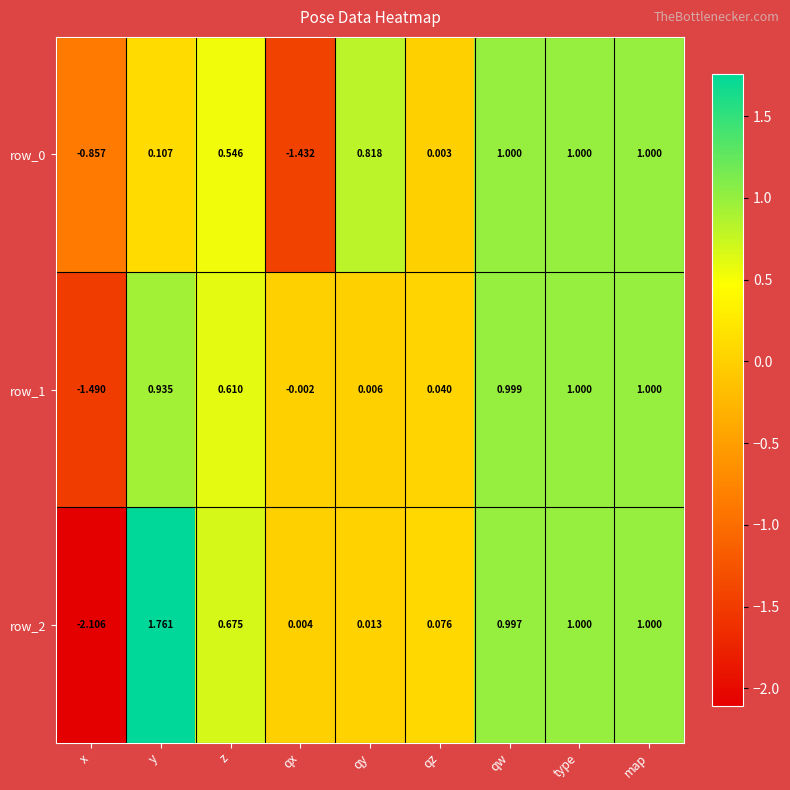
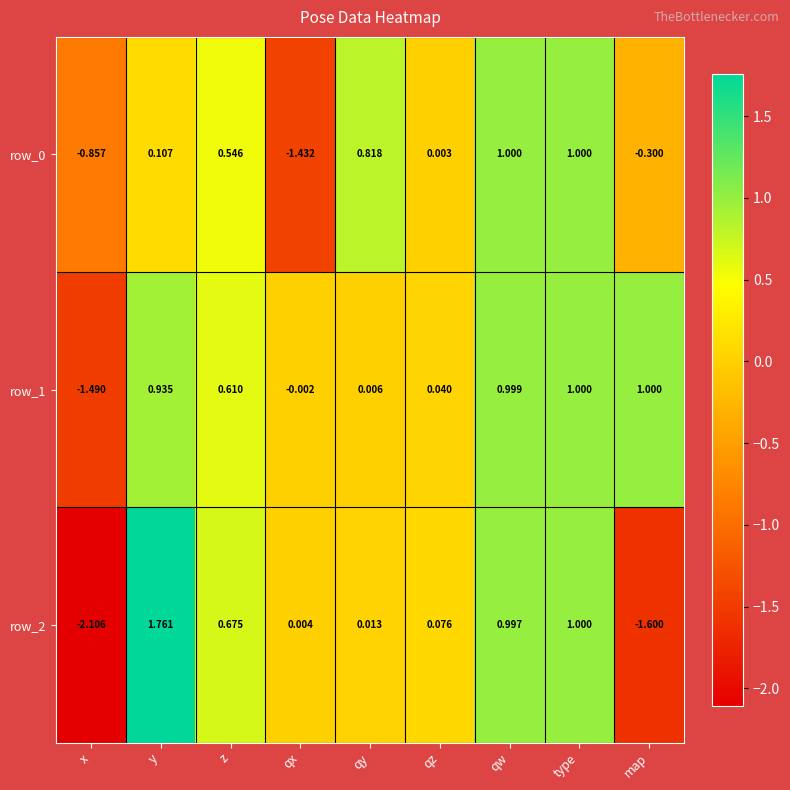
  {
    "row_0": {
      "x": -0.857,
      "y": 0.107,
      "z": 0.546,
      "qx": -1.432,
      "qy": 0.818,
      "qz": 0.003,
      "qw": 1.000,
      "type": 1.000,
-     "map": 1.000
+     "map": -0.300
    },
    "row_1": {
      "x": -1.490,
      "y": 0.935,
      "z": 0.610,
      "qx": -0.002,
      "qy": 0.006,
      "qz": 0.040,
      "qw": 0.999,
      "type": 1.000,
      "map": 1.000
    },
    "row_2": {
      "x": -2.106,
      "y": 1.761,
      "z": 0.675,
      "qx": 0.004,
      "qy": 0.013,
      "qz": 0.076,
      "qw": 0.997,
      "type": 1.000,
-     "map": 1.000
+     "map": -1.600
    }
  }
